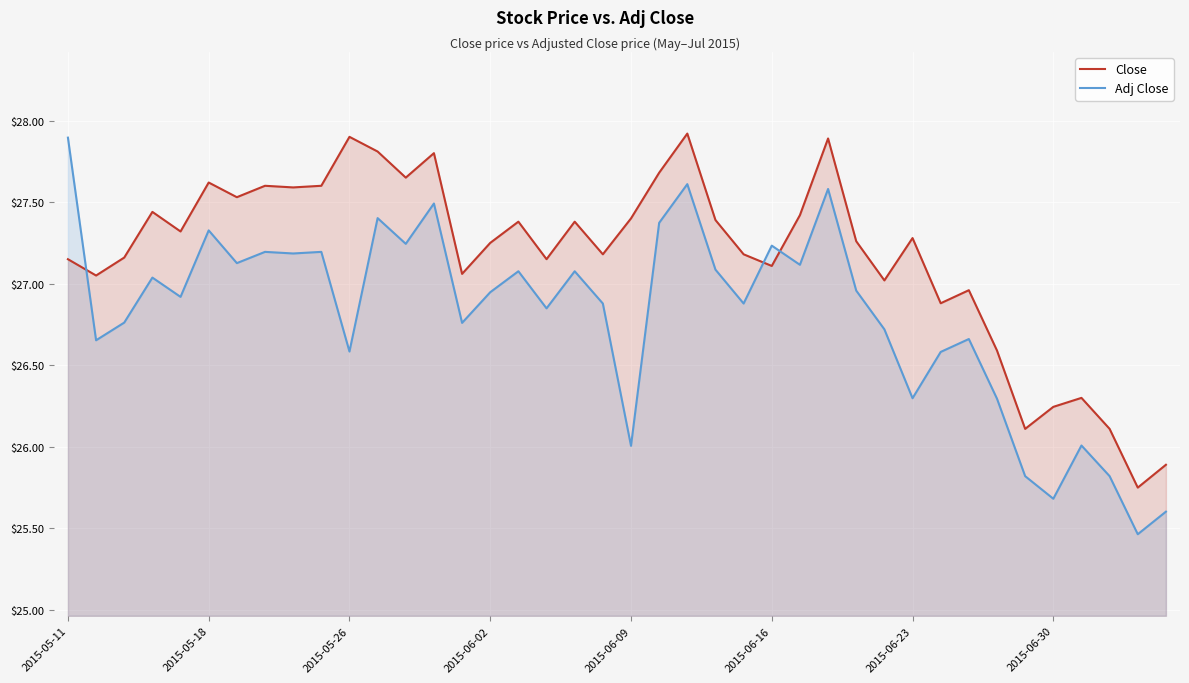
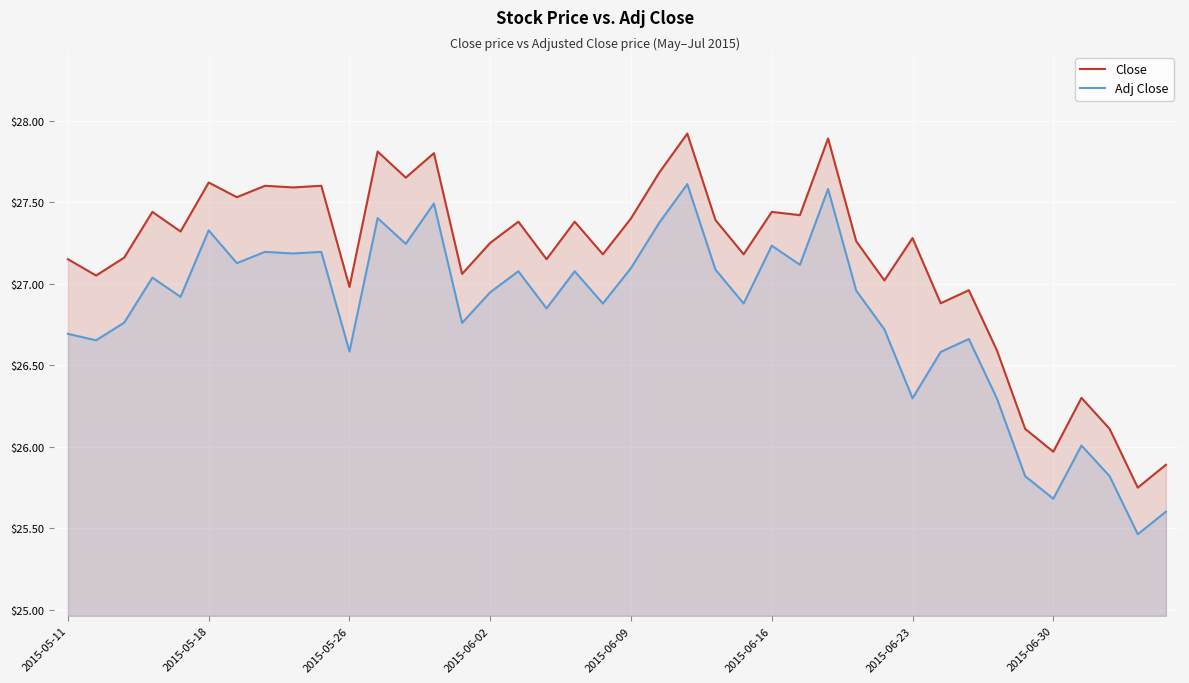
  {
    "Close": {
      "2015-05-11": "$27.15",
      "2015-05-18": "$27.62",
-     "2015-05-26": "$27.90",
+     "2015-05-26": "$26.98",
      "2015-06-02": "$27.25",
      "2015-06-09": "$27.40",
-     "2015-06-16": "$27.11",
+     "2015-06-16": "$27.44",
      "2015-06-23": "$27.28",
-     "2015-06-30": "$26.24"
+     "2015-06-30": "$25.97"
    },
    "Adj Close": {
-     "2015-05-11": "$27.90",
+     "2015-05-11": "$26.69",
      "2015-05-18": "$27.33",
      "2015-05-26": "$26.58",
      "2015-06-02": "$26.95",
-     "2015-06-09": "$26.01",
+     "2015-06-09": "$27.10",
      "2015-06-16": "$27.23",
      "2015-06-23": "$26.30",
      "2015-06-30": "$25.68"
    }
  }
